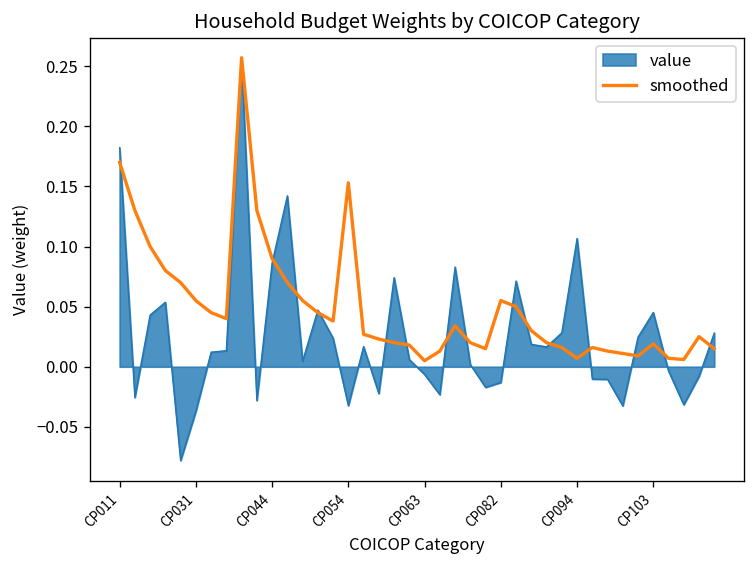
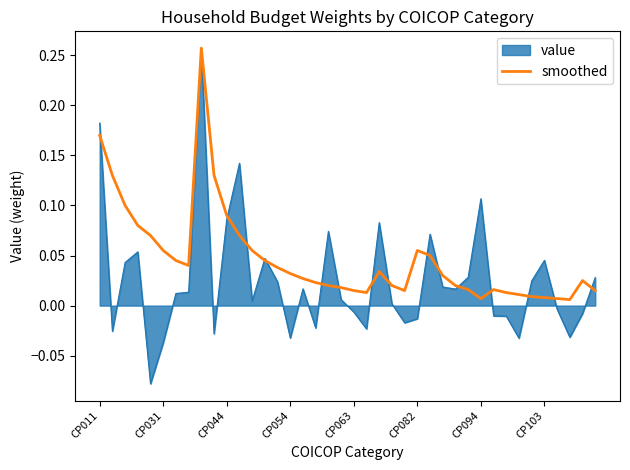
  {
    "smoothed": {
      "CP011": 0.170,
      "CP031": 0.055,
      "CP044": 0.090,
-     "CP054": 0.153,
-     "CP063": 0.005,
+     "CP054": 0.032,
+     "CP063": 0.015,
      "CP082": 0.055,
      "CP094": 0.007,
-     "CP103": 0.019
+     "CP103": 0.008
    }
  }
